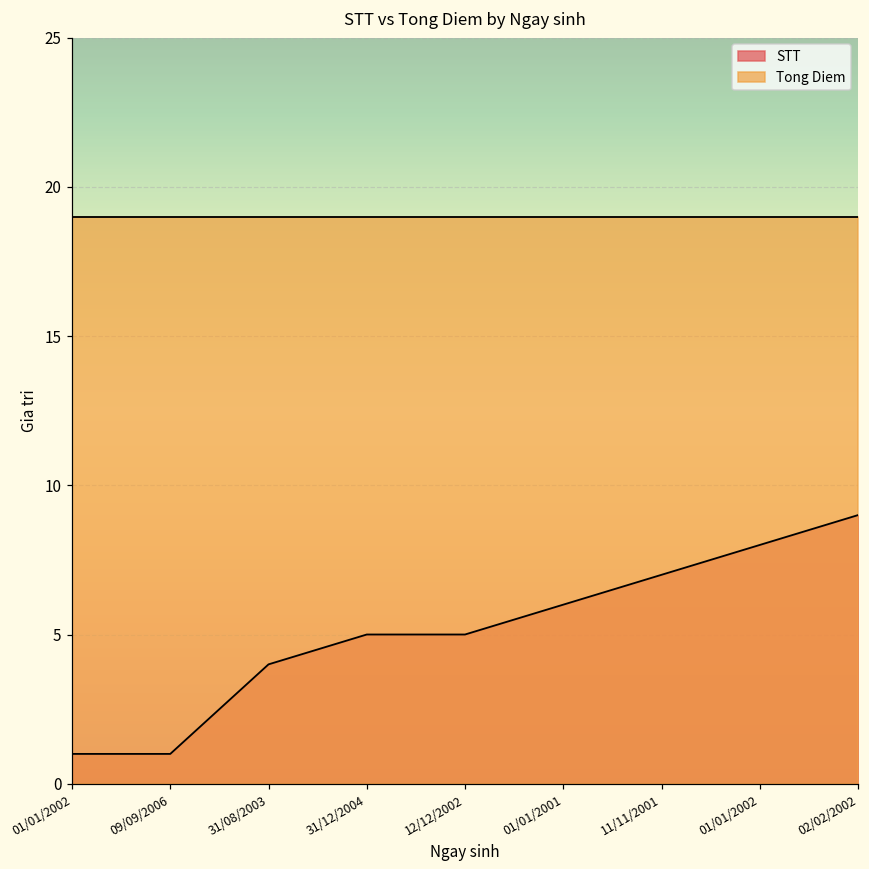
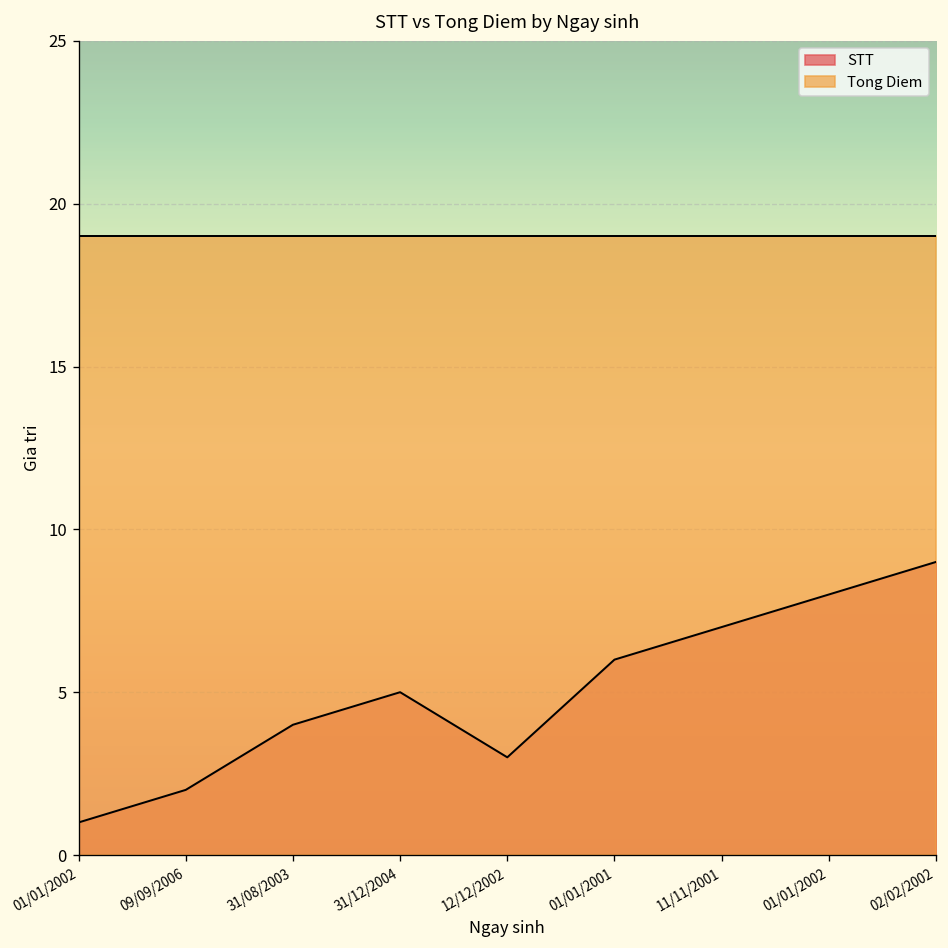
  {
    "STT": {
-     "09/09/2006": 1,
+     "09/09/2006": 2,
      "31/08/2003": 4,
      "31/12/2004": 5,
-     "12/12/2002": 5,
+     "12/12/2002": 3,
      "01/01/2001": 6,
      "11/11/2001": 7,
      "02/02/2002": 9
    },
    "Tong Diem": {
      "09/09/2006": 19,
      "31/08/2003": 19,
      "31/12/2004": 19,
      "12/12/2002": 19,
      "01/01/2001": 19,
      "11/11/2001": 19,
      "02/02/2002": 19
    }
  }
